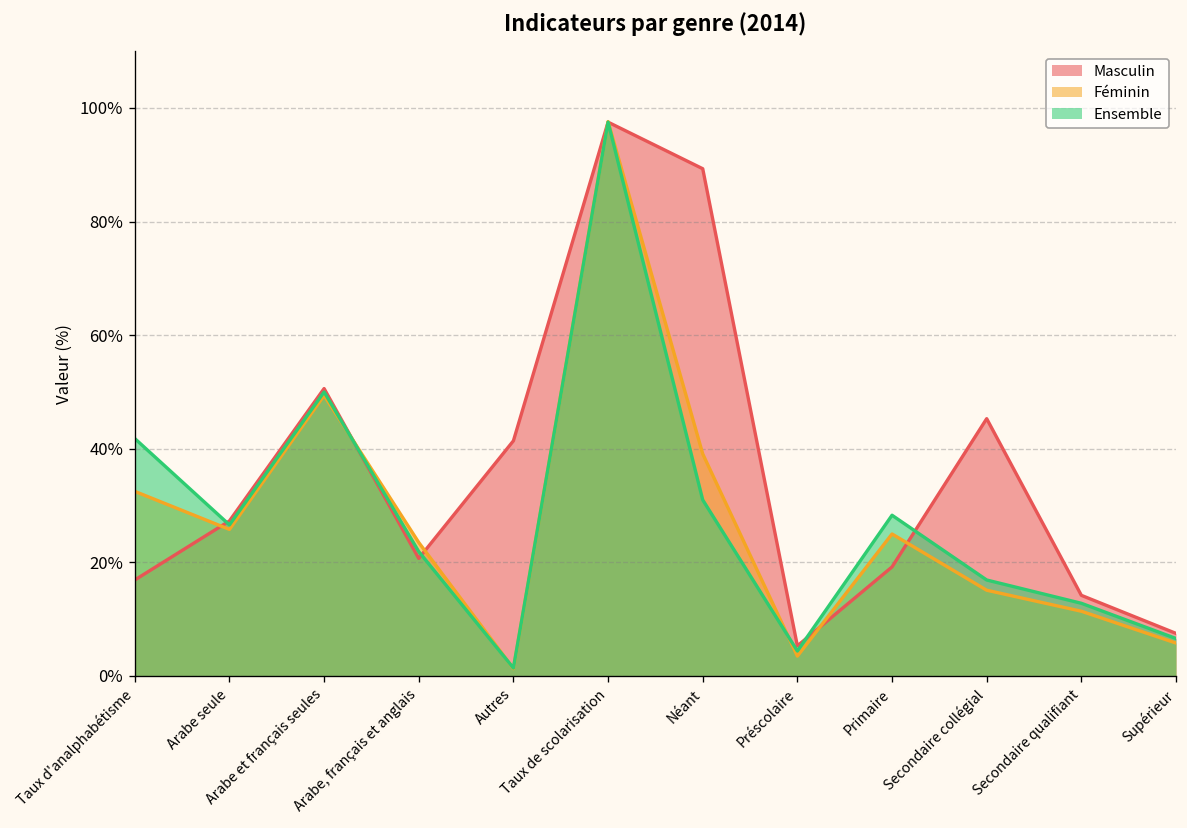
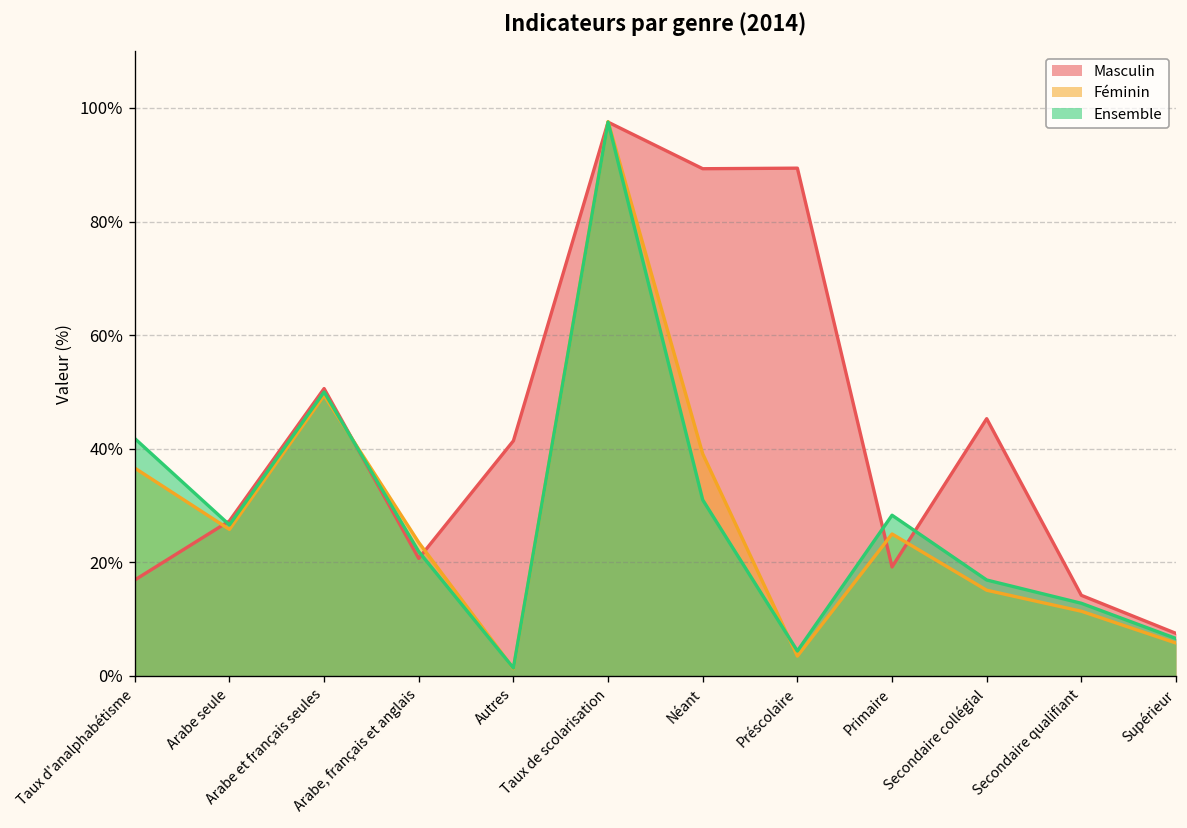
  {
    "Masculin": {
      "Taux d'analphabétisme": "17%",
      "Arabe seule": "27%",
      "Arabe et français seules": "51%",
      "Arabe, français et anglais": "21%",
      "Autres": "41%",
      "Néant": "89%",
-     "Préscolaire": "5%",
+     "Préscolaire": "89%",
      "Primaire": "19%",
      "Secondaire collégial": "45%",
      "Secondaire qualifiant": "14%",
      "Supérieur": "8%"
    },
    "Féminin": {
-     "Taux d'analphabétisme": "33%",
+     "Taux d'analphabétisme": "37%",
      "Arabe seule": "26%",
      "Arabe et français seules": "49%",
      "Arabe, français et anglais": "24%",
      "Néant": "39%",
      "Préscolaire": "4%",
      "Primaire": "25%",
      "Secondaire collégial": "15%",
      "Secondaire qualifiant": "11%",
      "Supérieur": "6%"
    },
    "Ensemble": {
      "Taux d'analphabétisme": "42%",
      "Arabe seule": "27%",
      "Arabe et français seules": "50%",
      "Arabe, français et anglais": "22%",
      "Néant": "31%",
      "Préscolaire": "4%",
      "Primaire": "28%",
      "Secondaire collégial": "17%",
      "Secondaire qualifiant": "13%",
      "Supérieur": "7%"
    }
  }
